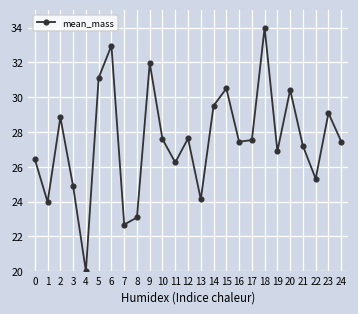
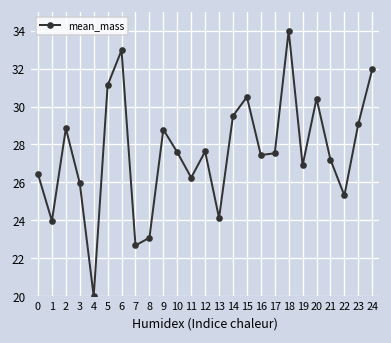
  {
    "0": 26.4,
    "1": 24.0,
    "2": 28.8,
-   "3": 24.9,
+   "3": 26.0,
    "4": 20.0,
    "5": 31.1,
    "6": 33.0,
    "7": 22.7,
    "8": 23.1,
-   "9": 32.0,
+   "9": 28.8,
    "10": 27.6,
    "11": 26.3,
    "12": 27.6,
    "13": 24.1,
    "14": 29.5,
    "15": 30.5,
    "16": 27.4,
    "17": 27.5,
    "18": 34.0,
    "19": 26.9,
    "20": 30.4,
    "21": 27.2,
    "22": 25.3,
    "23": 29.1,
-   "24": 27.5
+   "24": 32.0
  }
